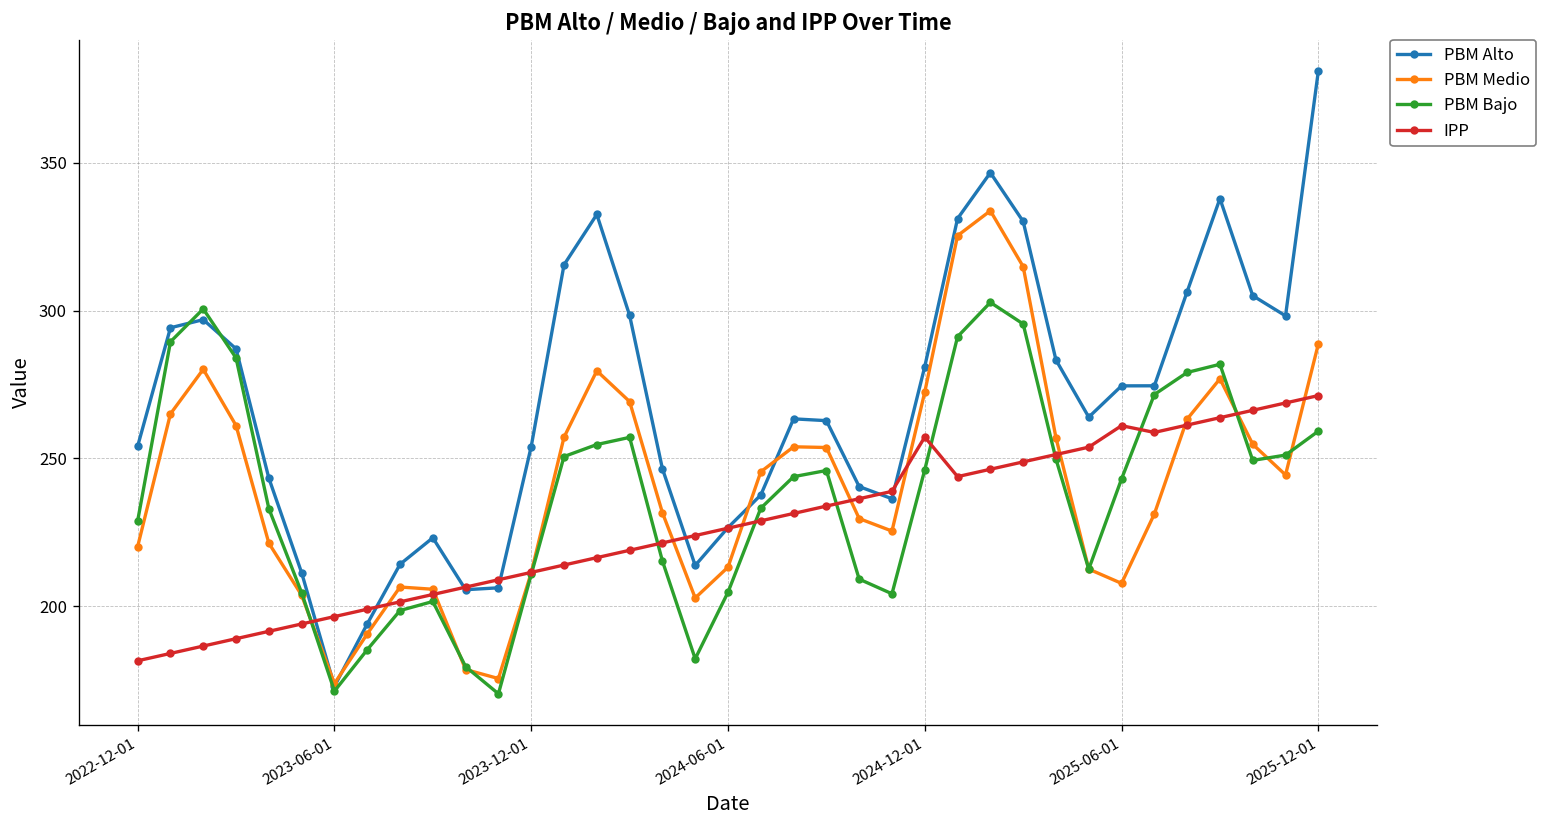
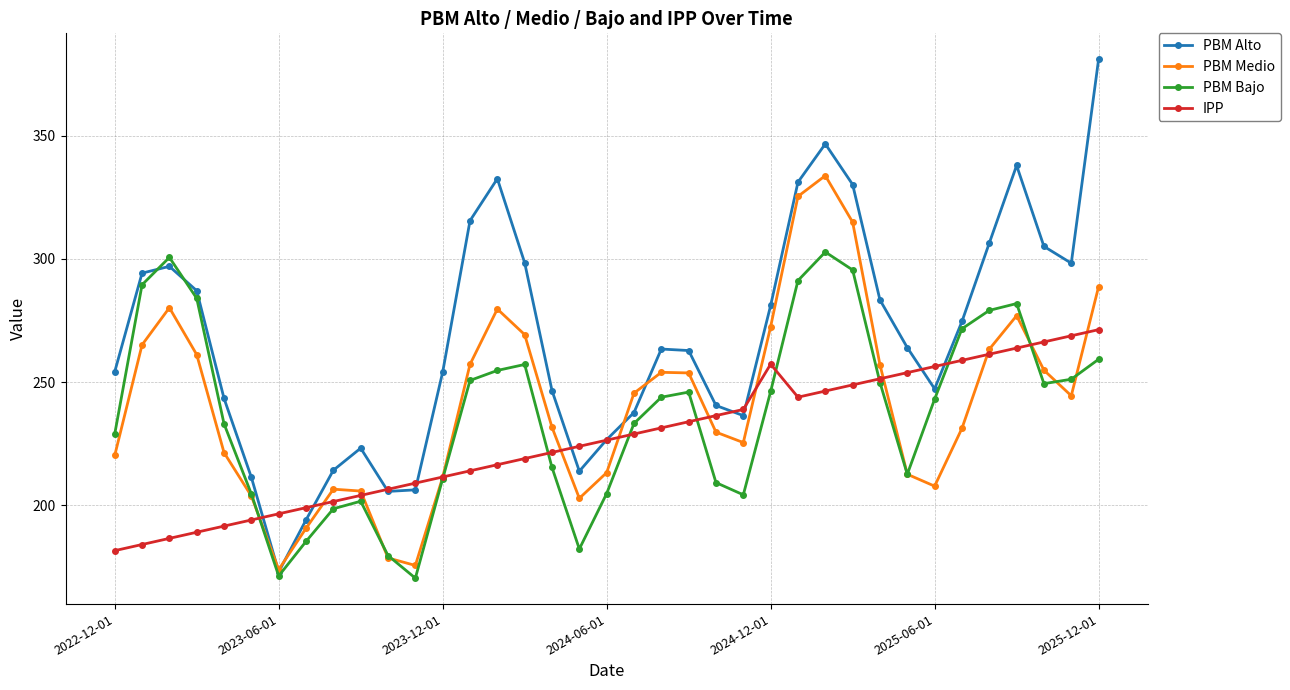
  {
    "PBM Alto": {
      "2022-12-01": 254,
      "2023-12-01": 254,
      "2024-12-01": 281,
-     "2025-06-01": 275,
+     "2025-06-01": 247,
      "2025-12-01": 381
    },
    "PBM Medio": {
      "2022-12-01": 220,
      "2024-06-01": 213,
      "2024-12-01": 272,
      "2025-06-01": 208,
      "2025-12-01": 289
    },
    "PBM Bajo": {
      "2022-12-01": 229,
      "2023-06-01": 171,
      "2024-06-01": 205,
      "2024-12-01": 246,
      "2025-06-01": 243,
      "2025-12-01": 259
    },
    "IPP": {
      "2022-12-01": 182,
      "2023-06-01": 197,
      "2024-12-01": 257,
-     "2025-06-01": 261,
+     "2025-06-01": 256,
      "2025-12-01": 271
    }
  }
